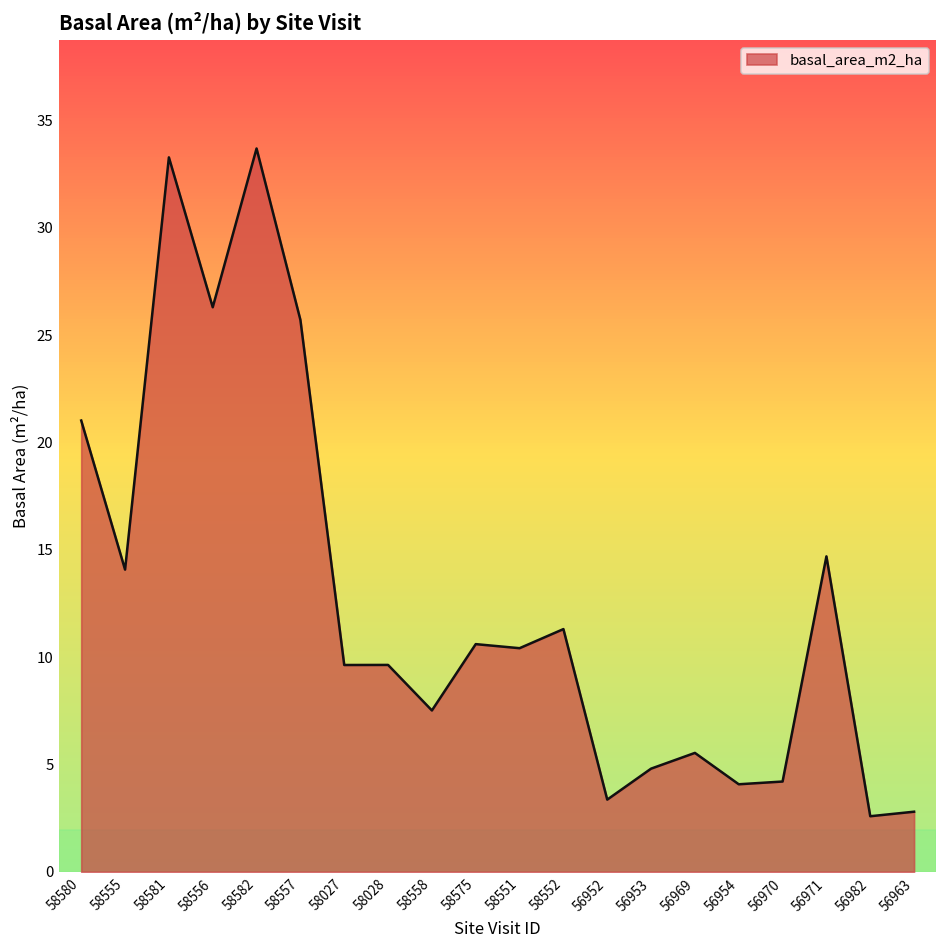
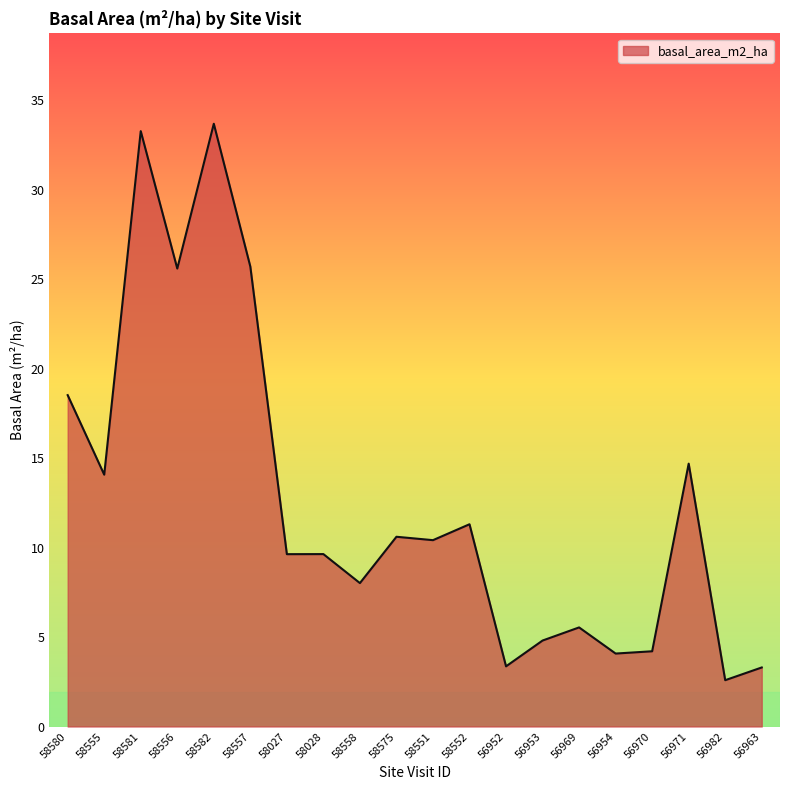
  {
-   "58580": 21.0,
+   "58580": 18.5,
    "58555": 14.1,
    "58581": 33.3,
-   "58556": 26.3,
+   "58556": 25.6,
    "58582": 33.7,
    "58557": 25.7,
    "58027": 9.6,
    "58028": 9.6,
-   "58558": 7.5,
+   "58558": 8.0,
    "58575": 10.6,
    "58551": 10.4,
    "58552": 11.3,
    "56952": 3.4,
    "56953": 4.8,
    "56969": 5.5,
    "56954": 4.1,
    "56970": 4.2,
    "56971": 14.7,
    "56982": 2.6,
-   "56963": 2.8
+   "56963": 3.3
  }
